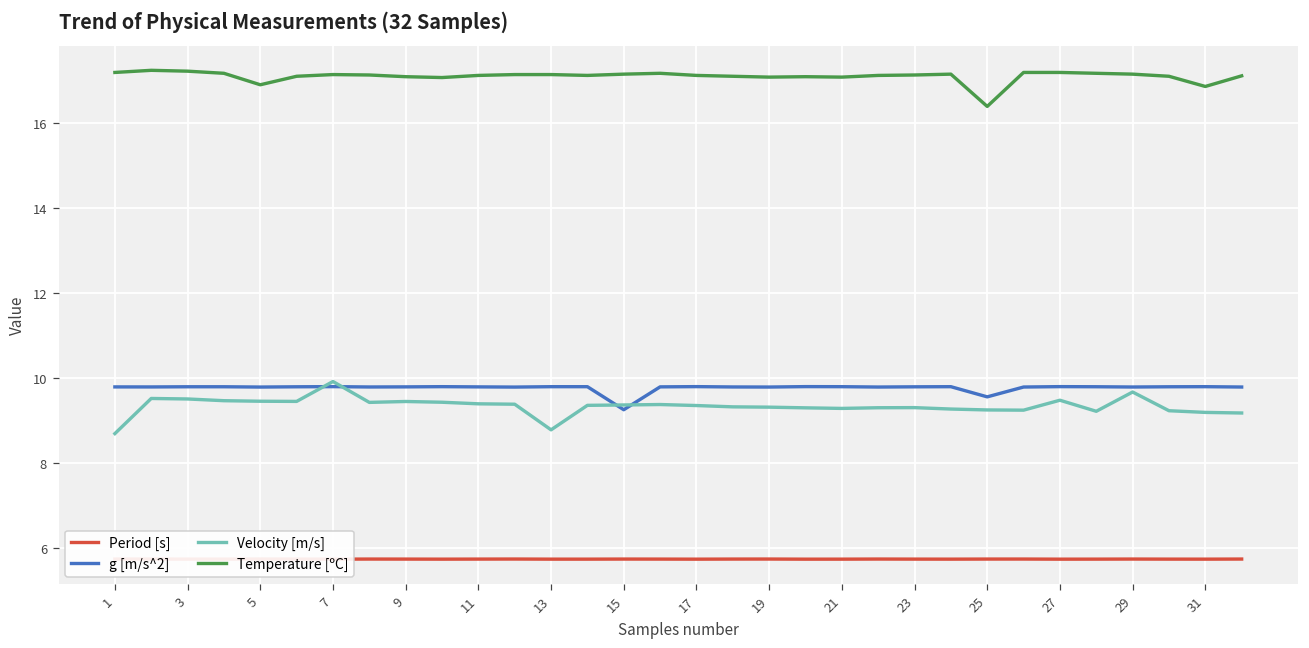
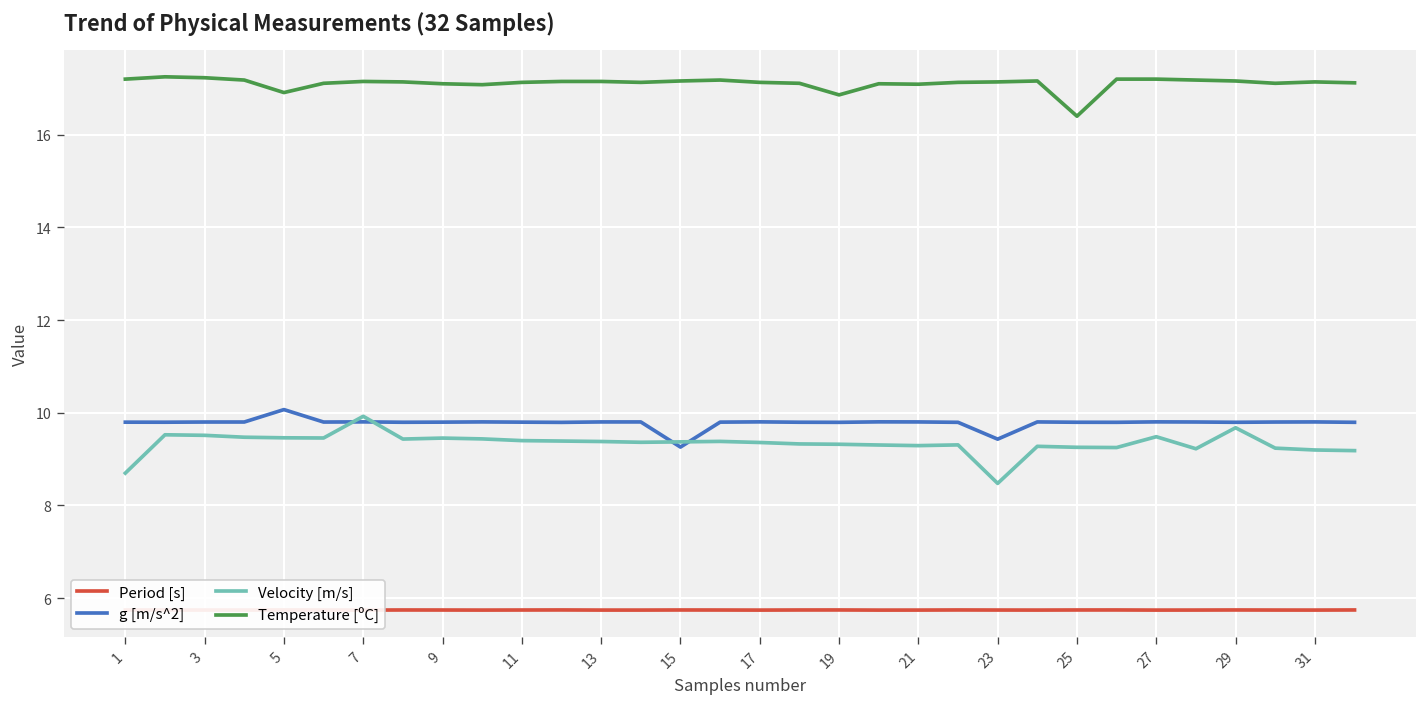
  {
    "Period [s]": {
      "9": 5.7,
      "11": 5.7,
      "13": 5.7,
      "15": 5.7,
      "17": 5.7,
      "19": 5.7,
      "21": 5.7,
      "23": 5.7,
      "25": 5.7,
      "27": 5.7,
      "29": 5.7,
      "31": 5.7
    },
    "g [m/s^2]": {
      "1": 9.8,
      "3": 9.8,
-     "5": 9.8,
+     "5": 10.1,
      "7": 9.8,
      "9": 9.8,
      "11": 9.8,
      "13": 9.8,
      "15": 9.3,
      "17": 9.8,
      "19": 9.8,
      "21": 9.8,
-     "23": 9.8,
-     "25": 9.6,
+     "23": 9.4,
+     "25": 9.8,
      "27": 9.8,
      "29": 9.8,
      "31": 9.8
    },
    "Velocity [m/s]": {
      "1": 8.7,
      "3": 9.5,
      "5": 9.5,
      "7": 9.9,
      "9": 9.5,
      "11": 9.4,
-     "13": 8.8,
+     "13": 9.4,
      "15": 9.4,
      "17": 9.4,
      "19": 9.3,
      "21": 9.3,
-     "23": 9.3,
+     "23": 8.5,
      "25": 9.3,
      "27": 9.5,
      "29": 9.7,
      "31": 9.2
    },
    "Temperature [ºC]": {
      "1": 17.2,
      "3": 17.2,
      "5": 16.9,
      "7": 17.2,
      "9": 17.1,
      "11": 17.1,
      "13": 17.2,
      "15": 17.2,
      "17": 17.1,
-     "19": 17.1,
+     "19": 16.9,
      "21": 17.1,
      "23": 17.1,
      "25": 16.4,
      "27": 17.2,
      "29": 17.2,
-     "31": 16.9
+     "31": 17.1
    }
  }
